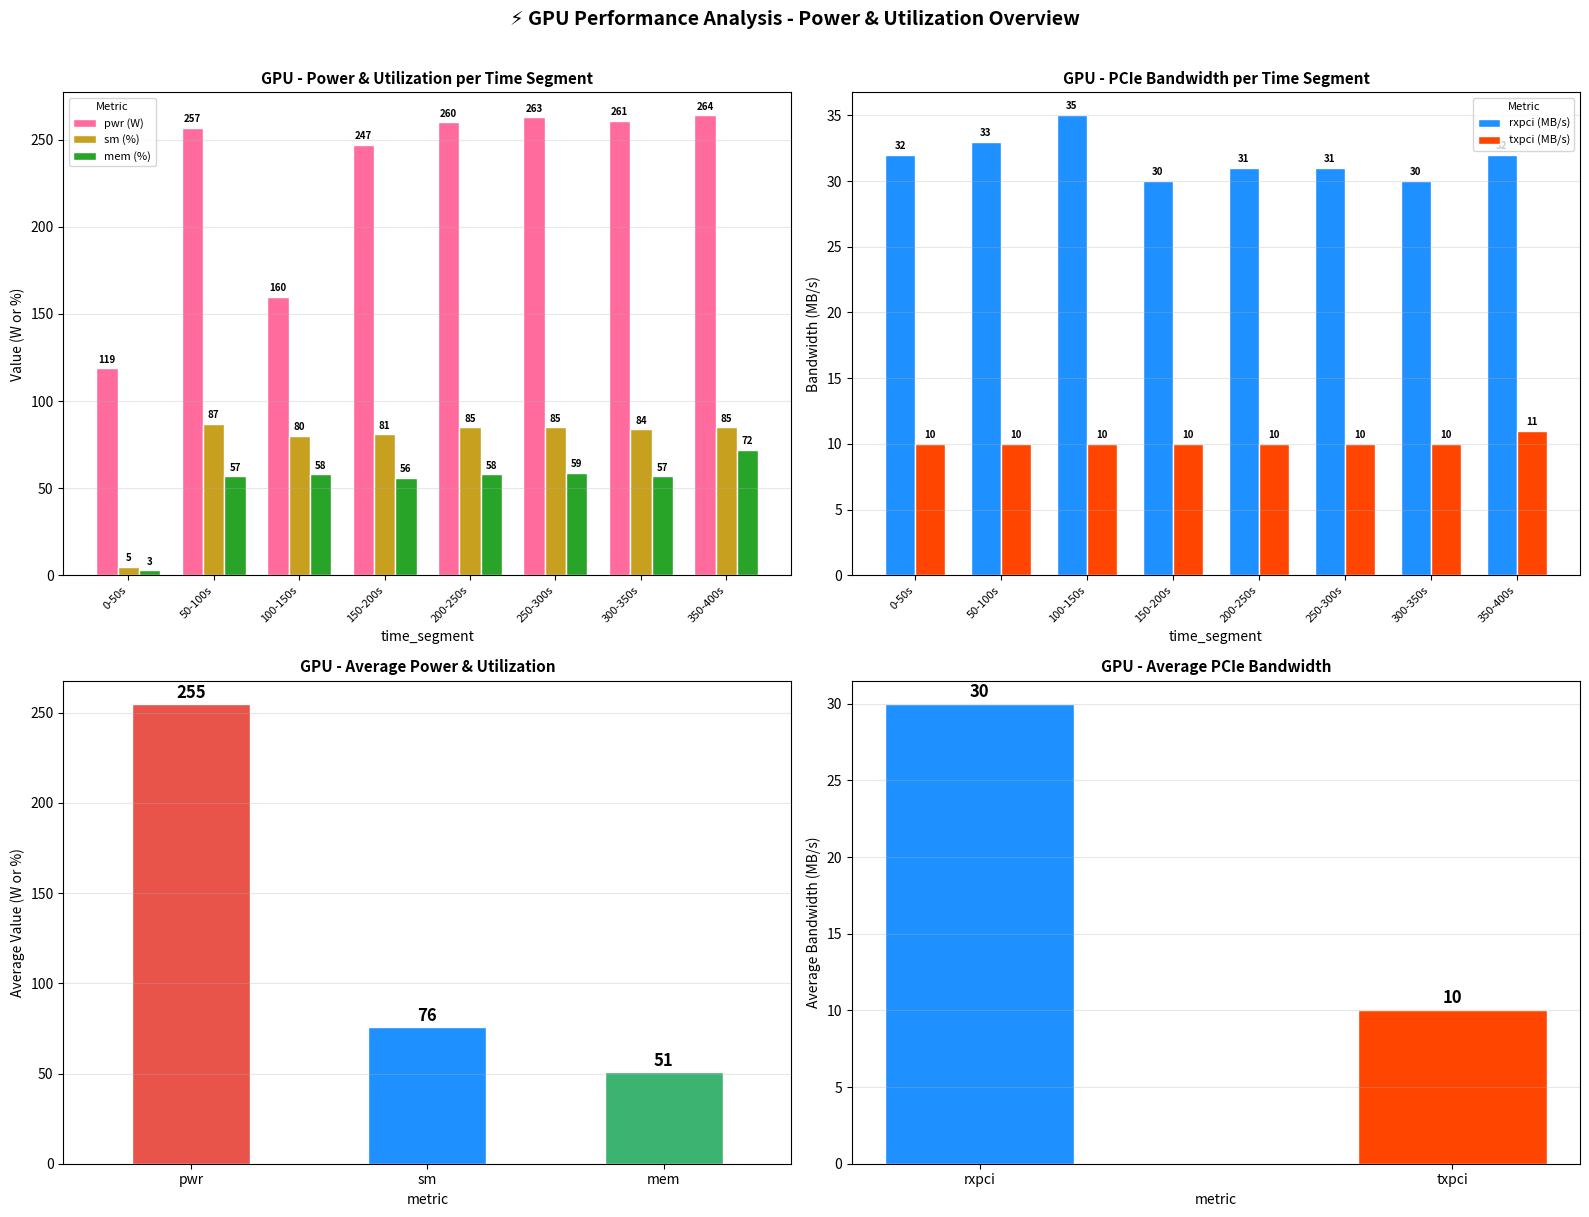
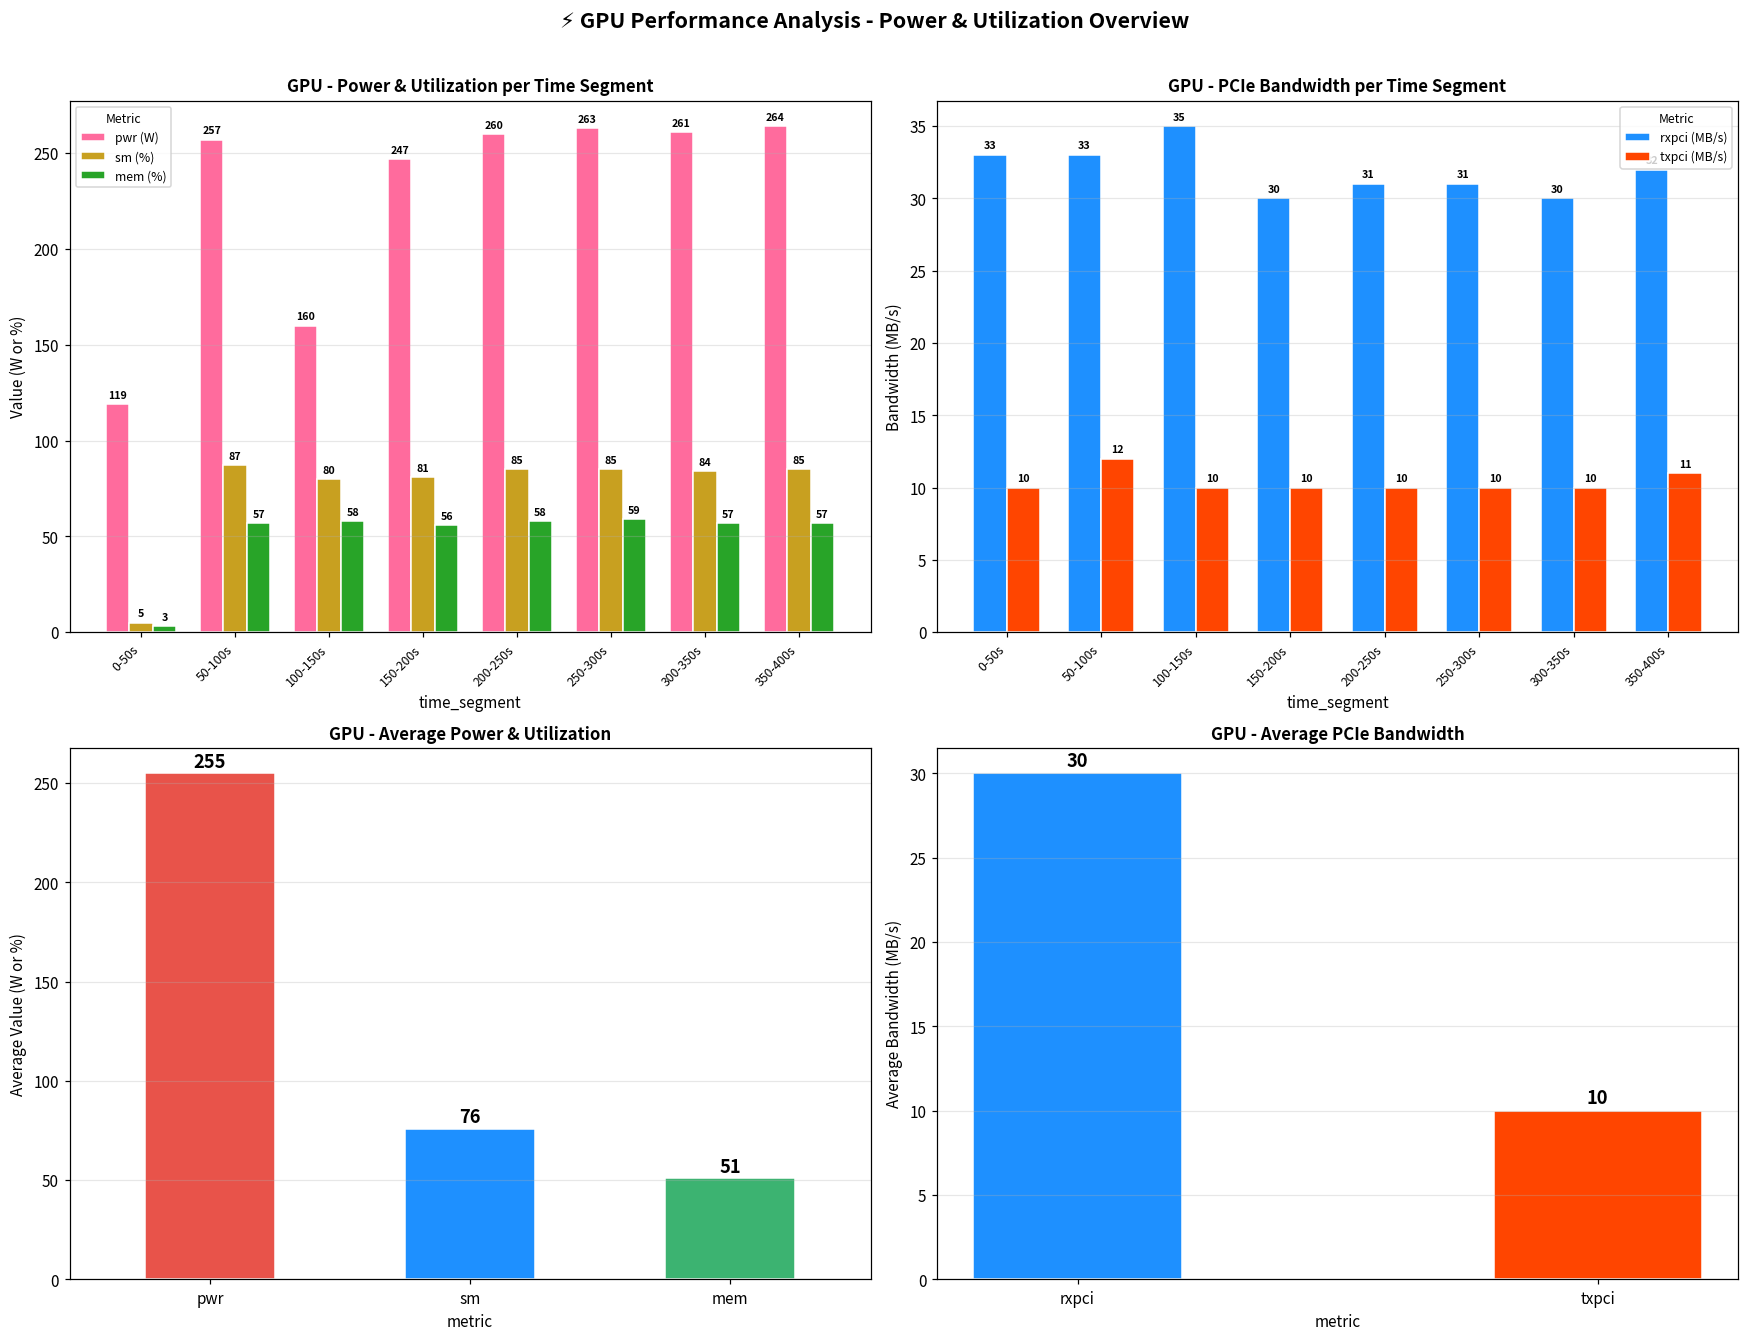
  {
    "GPU - Power & Utilization per Time Segment": {
      "pwr (W)": {
        "0-50s": 119,
        "50-100s": 257,
        "100-150s": 160,
        "150-200s": 247,
        "200-250s": 260,
        "250-300s": 263,
        "300-350s": 261,
        "350-400s": 264
      },
      "sm (%)": {
        "0-50s": 5,
        "50-100s": 87,
        "100-150s": 80,
        "150-200s": 81,
        "200-250s": 85,
        "250-300s": 85,
        "300-350s": 84,
        "350-400s": 85
      },
      "mem (%)": {
        "0-50s": 3,
        "50-100s": 57,
        "100-150s": 58,
        "150-200s": 56,
        "200-250s": 58,
        "250-300s": 59,
        "300-350s": 57,
-       "350-400s": 72
+       "350-400s": 57
      }
    },
    "GPU - PCIe Bandwidth per Time Segment": {
      "rxpci (MB/s)": {
-       "0-50s": 32,
+       "0-50s": 33,
        "50-100s": 33,
        "100-150s": 35,
        "150-200s": 30,
        "200-250s": 31,
        "250-300s": 31,
        "300-350s": 30
      },
      "txpci (MB/s)": {
        "0-50s": 10,
-       "50-100s": 10,
+       "50-100s": 12,
        "100-150s": 10,
        "150-200s": 10,
        "200-250s": 10,
        "250-300s": 10,
        "300-350s": 10,
        "350-400s": 11
      }
    },
    "GPU - Average PCIe Bandwidth": {
      "rxpci": 30,
      "txpci": 10
    }
  }
